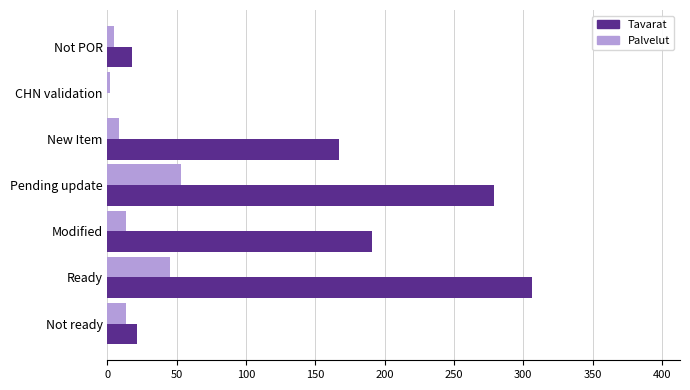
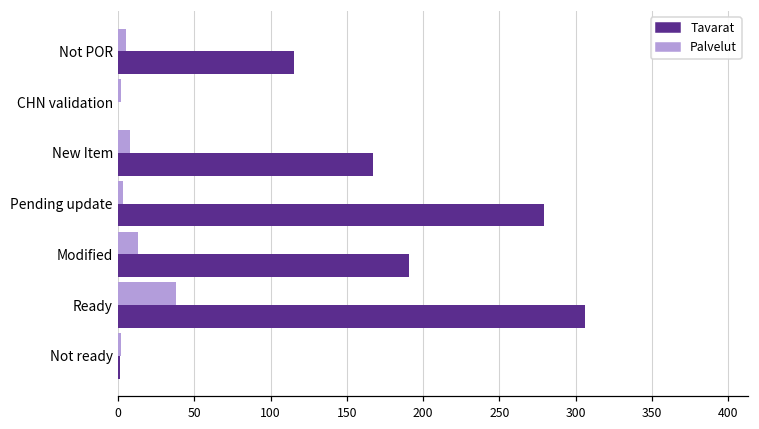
  {
    "Tavarat": {
-     "Not POR": 18,
+     "Not POR": 115,
      "CHN validation": 0,
      "New Item": 167,
      "Pending update": 279,
      "Modified": 191,
      "Ready": 306,
-     "Not ready": 21
+     "Not ready": 1
    },
    "Palvelut": {
      "Not POR": 5,
      "CHN validation": 2,
      "New Item": 8,
-     "Pending update": 53,
+     "Pending update": 3,
      "Modified": 13,
-     "Ready": 45,
-     "Not ready": 13
+     "Ready": 38,
+     "Not ready": 2
    }
  }
